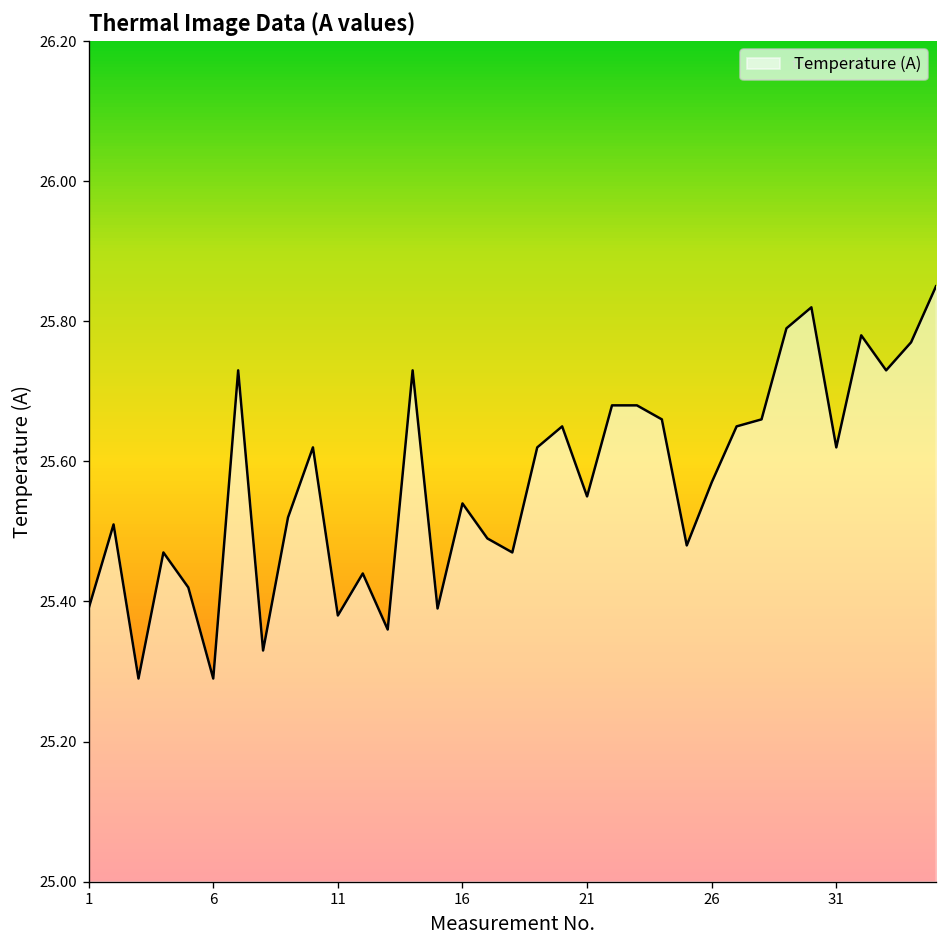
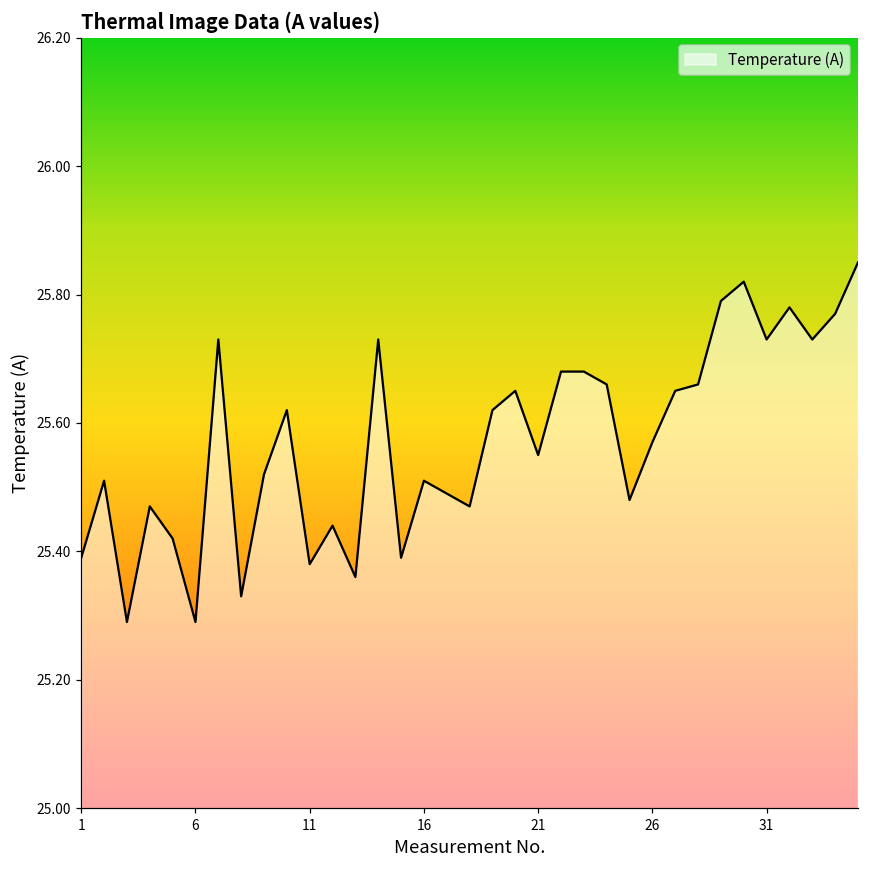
  {
    "1": 25.39,
    "6": 25.29,
    "11": 25.38,
-   "16": 25.54,
+   "16": 25.51,
    "21": 25.55,
    "26": 25.57,
-   "31": 25.62
+   "31": 25.73
  }
